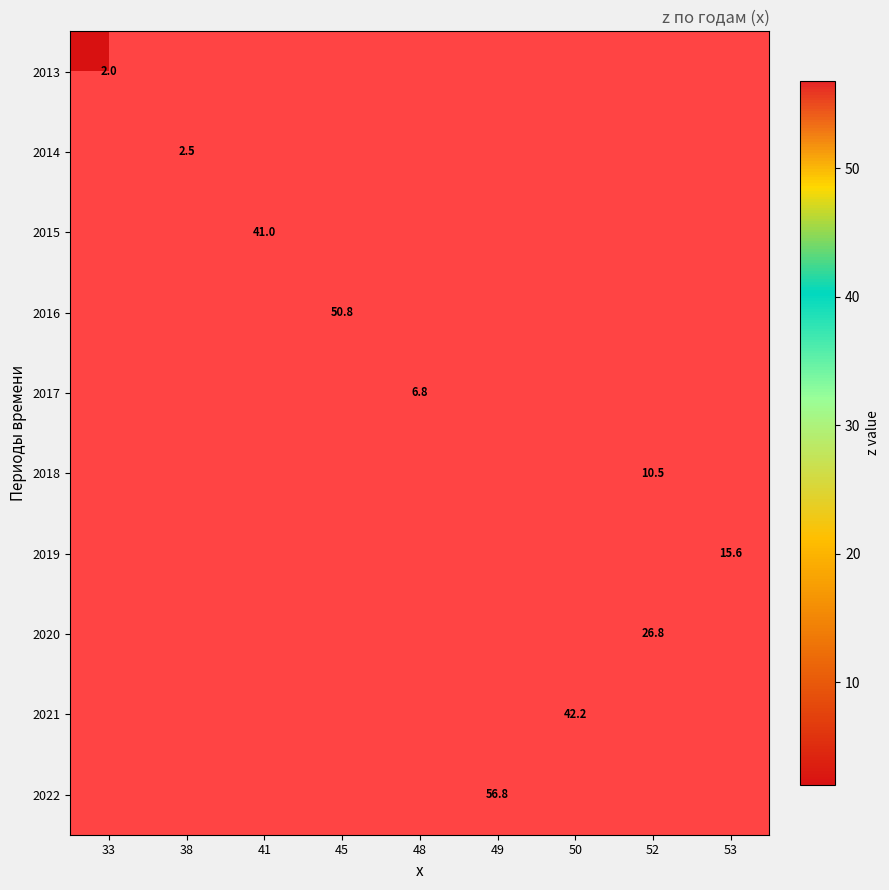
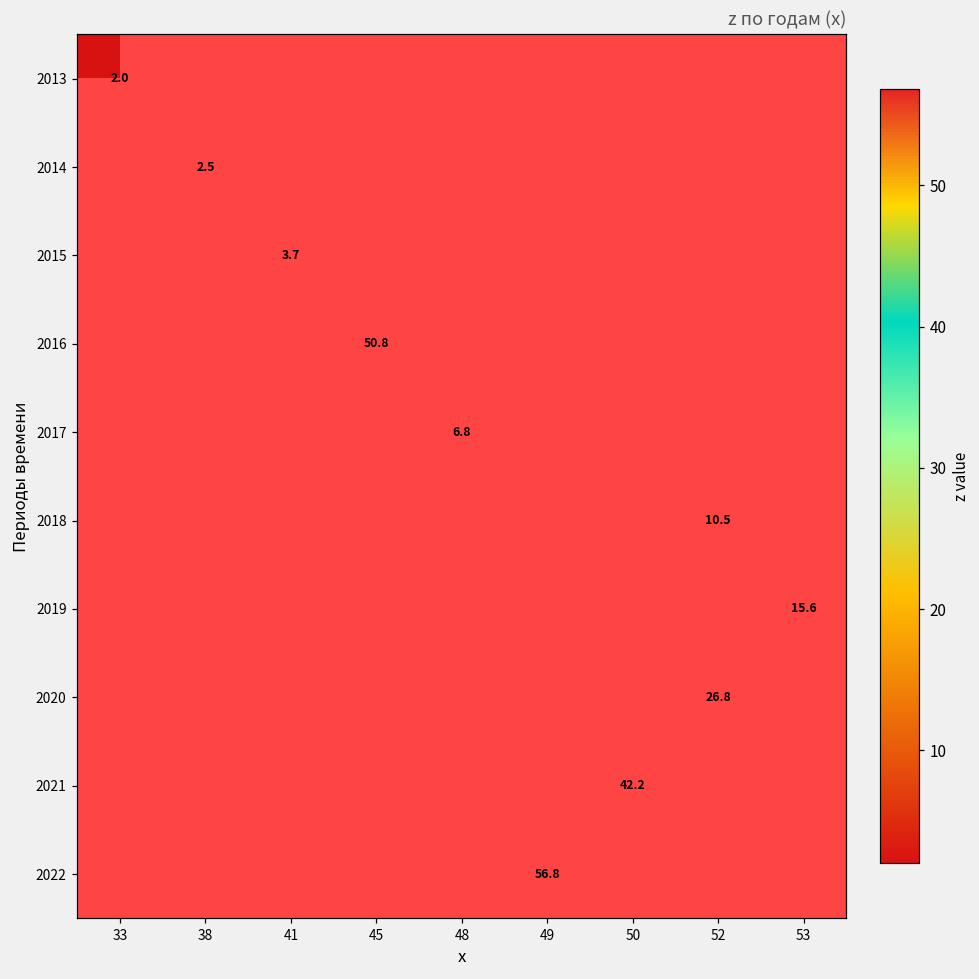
  {
    "2013": {
      "33": 2.0
    },
    "2014": {
      "38": 2.5
    },
    "2015": {
-     "41": 41.0
+     "41": 3.7
    },
    "2016": {
      "45": 50.8
    },
    "2017": {
      "48": 6.8
    },
    "2018": {
      "52": 10.5
    },
    "2019": {
      "53": 15.6
    },
    "2020": {
      "52": 26.8
    },
    "2021": {
      "50": 42.2
    },
    "2022": {
      "49": 56.8
    }
  }
